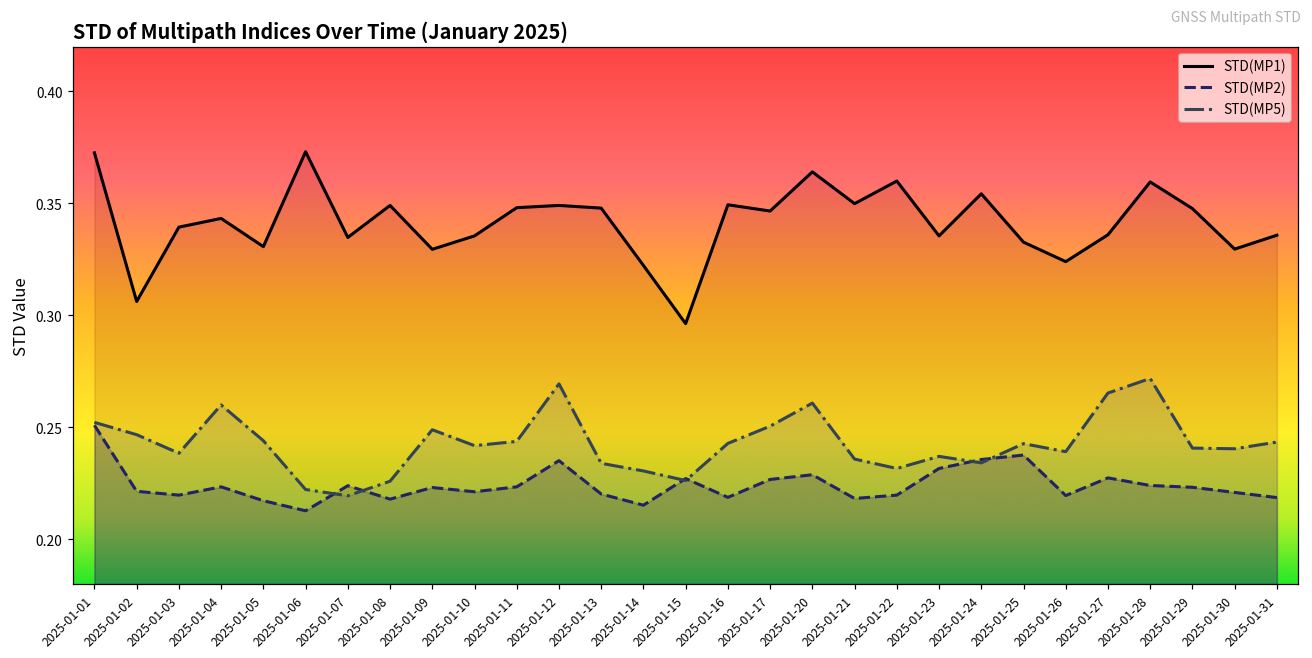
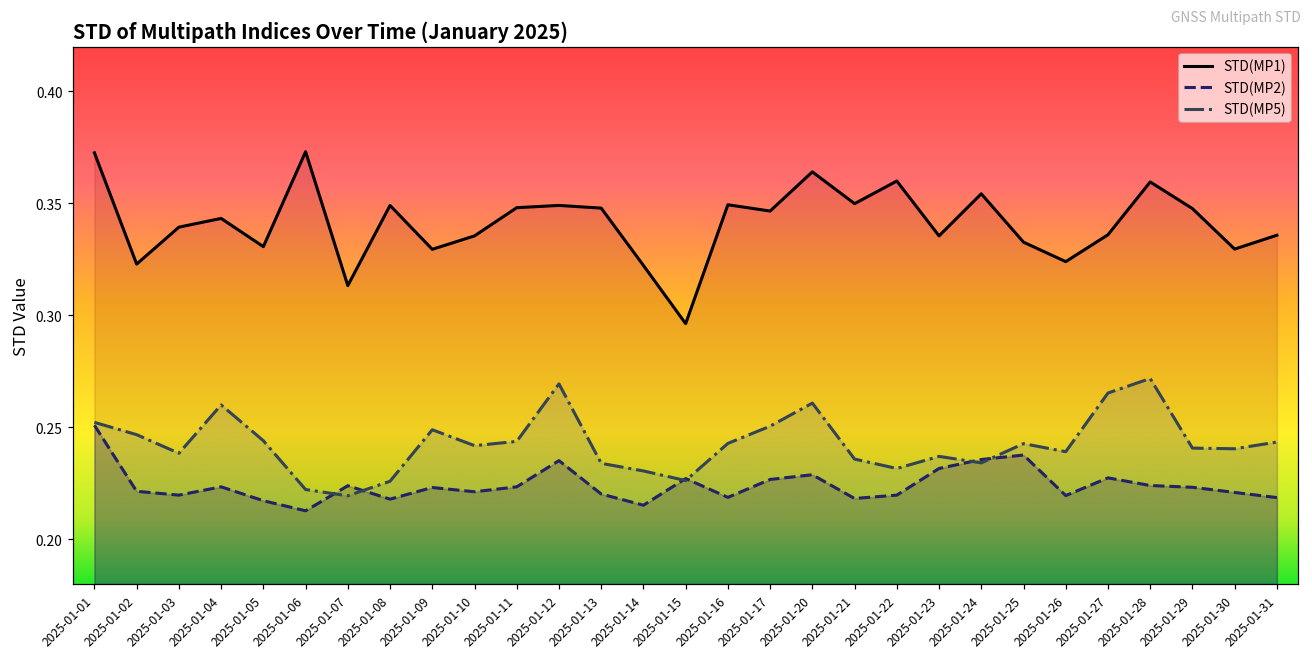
  {
    "STD(MP1)": {
      "2025-01-01": 0.373,
-     "2025-01-02": 0.306,
+     "2025-01-02": 0.323,
      "2025-01-03": 0.339,
      "2025-01-04": 0.343,
      "2025-01-05": 0.331,
      "2025-01-06": 0.373,
-     "2025-01-07": 0.335,
+     "2025-01-07": 0.313,
      "2025-01-08": 0.349,
      "2025-01-09": 0.330,
      "2025-01-10": 0.336,
      "2025-01-11": 0.348,
      "2025-01-12": 0.349,
      "2025-01-13": 0.348,
      "2025-01-14": 0.322,
      "2025-01-15": 0.296,
      "2025-01-16": 0.349,
      "2025-01-17": 0.347,
      "2025-01-20": 0.364,
      "2025-01-21": 0.350,
      "2025-01-22": 0.360,
      "2025-01-23": 0.336,
      "2025-01-24": 0.354,
      "2025-01-25": 0.333,
      "2025-01-26": 0.324,
      "2025-01-27": 0.336,
      "2025-01-28": 0.360,
      "2025-01-29": 0.348,
      "2025-01-30": 0.330,
      "2025-01-31": 0.336
    }
  }
